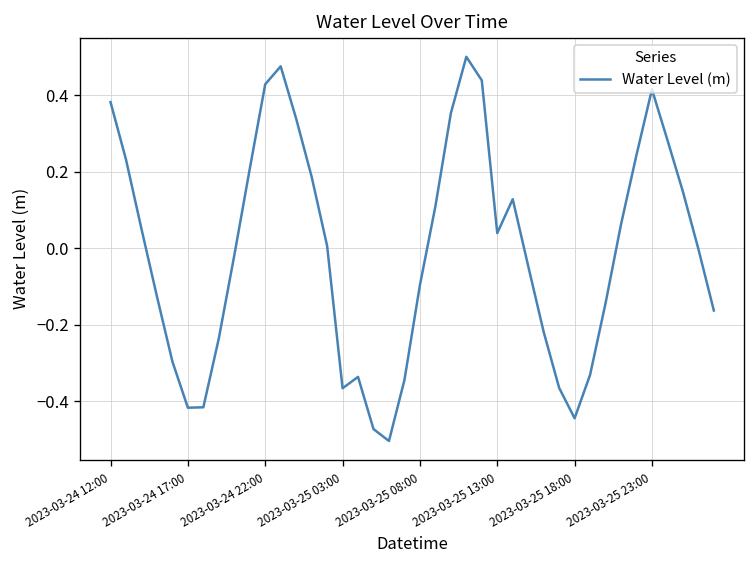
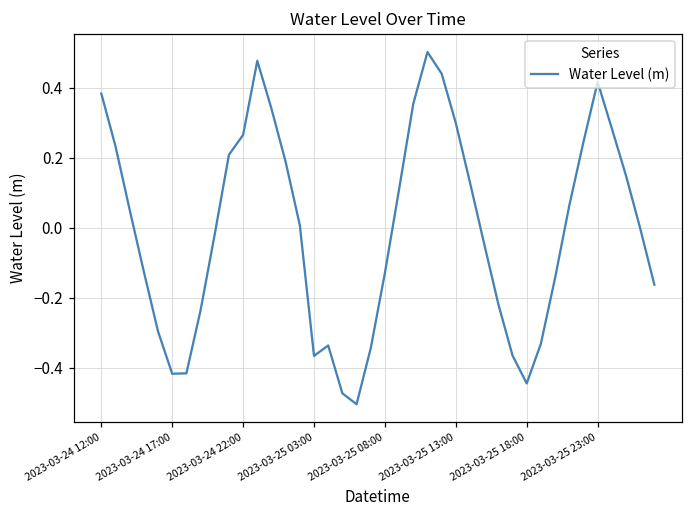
  {
    "2023-03-24 12:00": 0.38,
    "2023-03-24 17:00": -0.42,
-   "2023-03-24 22:00": 0.43,
+   "2023-03-24 22:00": 0.26,
    "2023-03-25 03:00": -0.37,
-   "2023-03-25 08:00": -0.10,
-   "2023-03-25 13:00": 0.04,
+   "2023-03-25 08:00": -0.13,
+   "2023-03-25 13:00": 0.30,
    "2023-03-25 18:00": -0.44
  }
